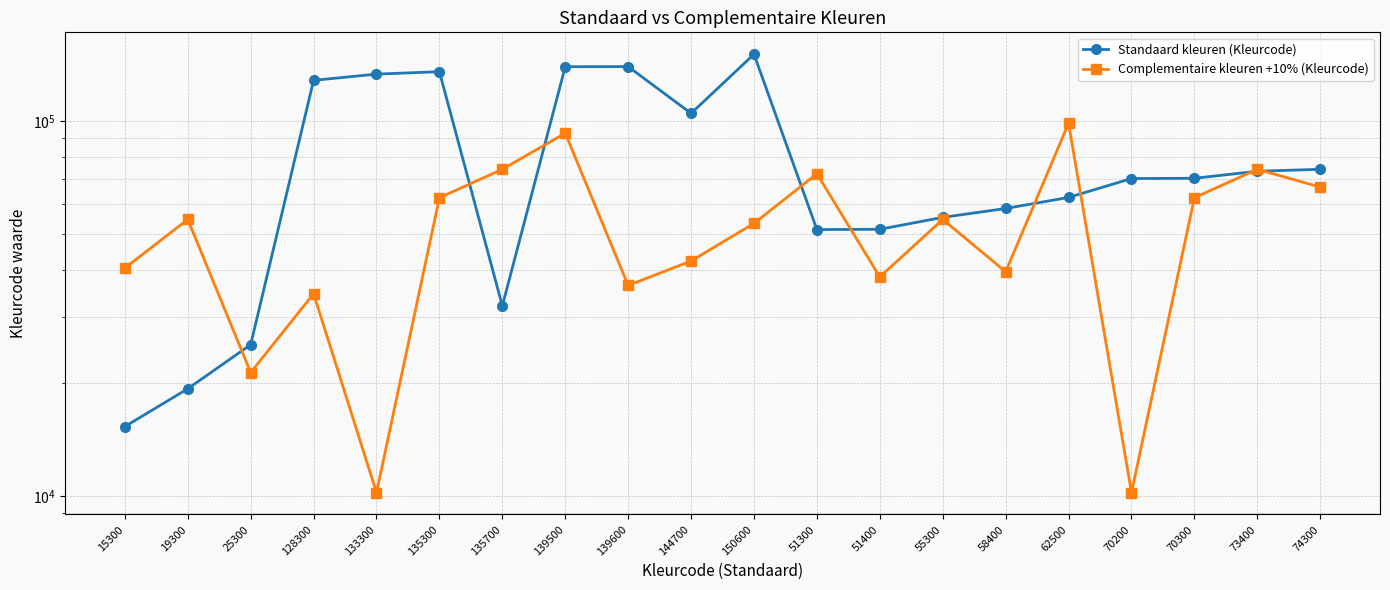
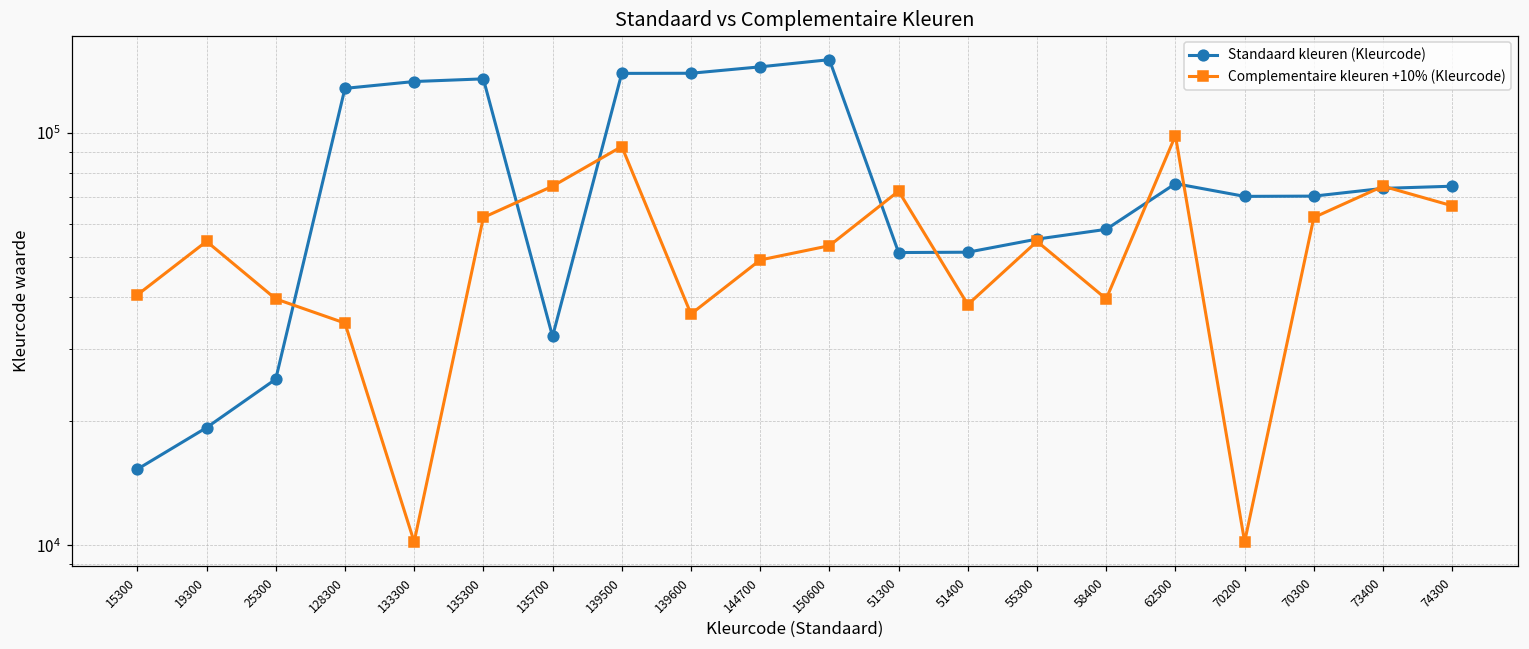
  {
    "Standaard kleuren (Kleurcode)": {
      "15300": 15300,
      "19300": 19000,
      "25300": 25000,
      "128300": 128000,
      "133300": 133000,
      "135300": 135000,
      "135700": 32000,
      "139500": 140000,
      "139600": 140000,
-     "144700": 105000,
+     "144700": 145000,
      "150600": 151000,
      "51300": 51000,
      "51400": 51000,
      "58400": 58000,
-     "62500": 63000,
+     "62500": 75000,
      "70200": 70000,
      "70300": 70000,
      "74300": 74000
    },
    "Complementaire kleuren +10% (Kleurcode)": {
      "15300": 41000,
      "19300": 55000,
-     "25300": 21000,
+     "25300": 40000,
      "128300": 35000,
      "133300": 10200,
      "135300": 62000,
      "135700": 74000,
      "139500": 93000,
      "139600": 36000,
-     "144700": 42000,
+     "144700": 49000,
      "150600": 53000,
      "51300": 72000,
      "51400": 38000,
      "58400": 40000,
      "62500": 99000,
      "70200": 10200,
      "70300": 62000,
      "74300": 67000
    }
  }
